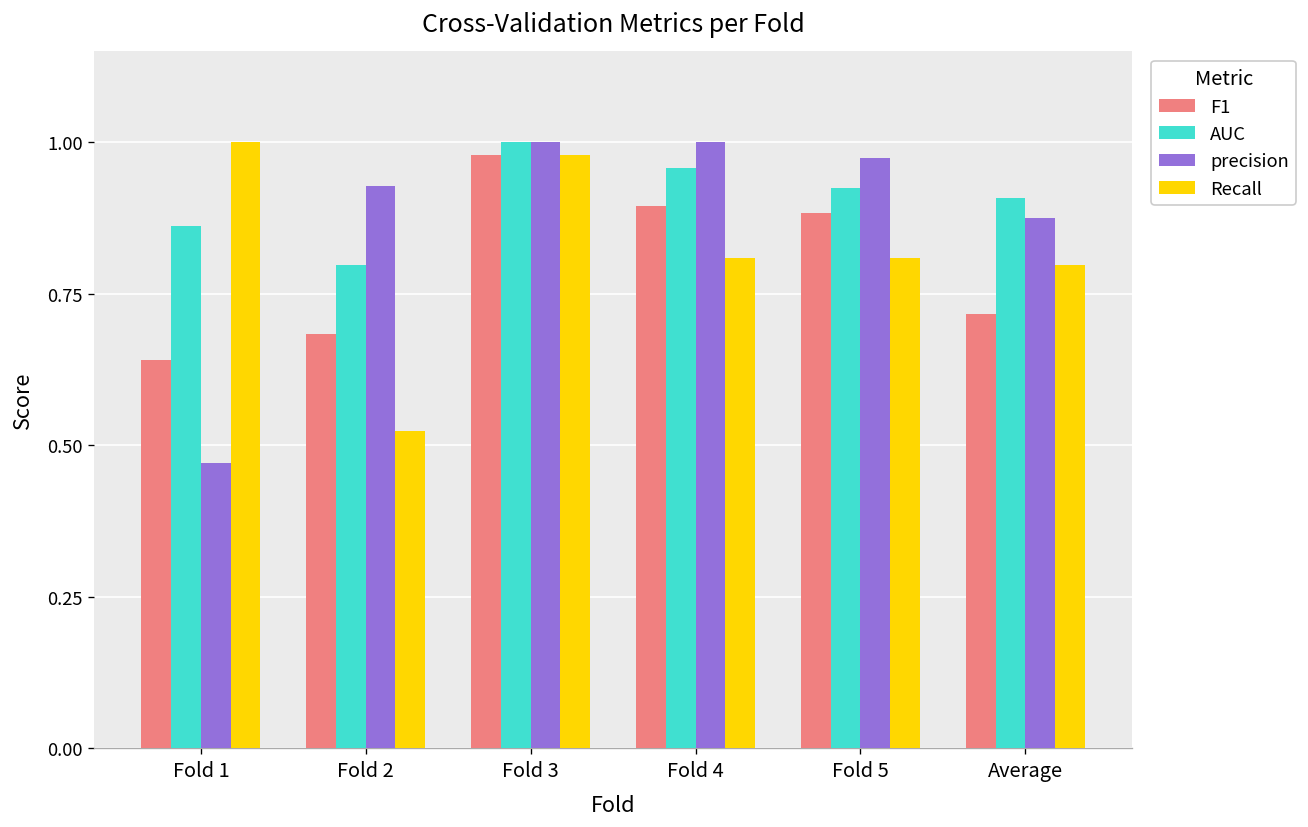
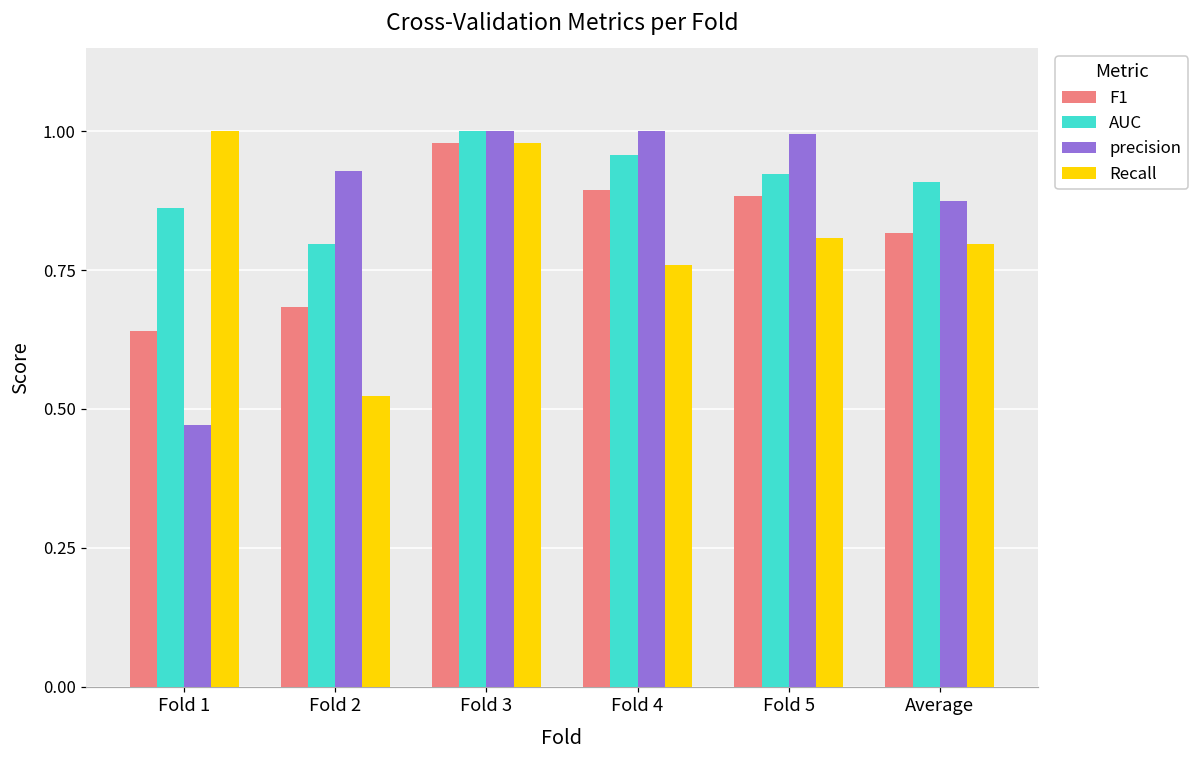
  {
    "F1": {
      "Fold 1": 0.64,
      "Fold 2": 0.68,
      "Fold 3": 0.98,
      "Fold 4": 0.89,
      "Fold 5": 0.88,
-     "Average": 0.72
+     "Average": 0.82
    },
    "AUC": {
      "Fold 1": 0.86,
      "Fold 2": 0.80,
      "Fold 3": 1.00,
      "Fold 4": 0.96,
      "Fold 5": 0.92,
      "Average": 0.91
    },
    "precision": {
      "Fold 1": 0.47,
      "Fold 2": 0.93,
      "Fold 3": 1.00,
      "Fold 4": 1.00,
-     "Fold 5": 0.97,
+     "Fold 5": 1.00,
      "Average": 0.87
    },
    "Recall": {
      "Fold 1": 1.00,
      "Fold 2": 0.52,
      "Fold 3": 0.98,
-     "Fold 4": 0.81,
+     "Fold 4": 0.76,
      "Fold 5": 0.81,
      "Average": 0.80
    }
  }
